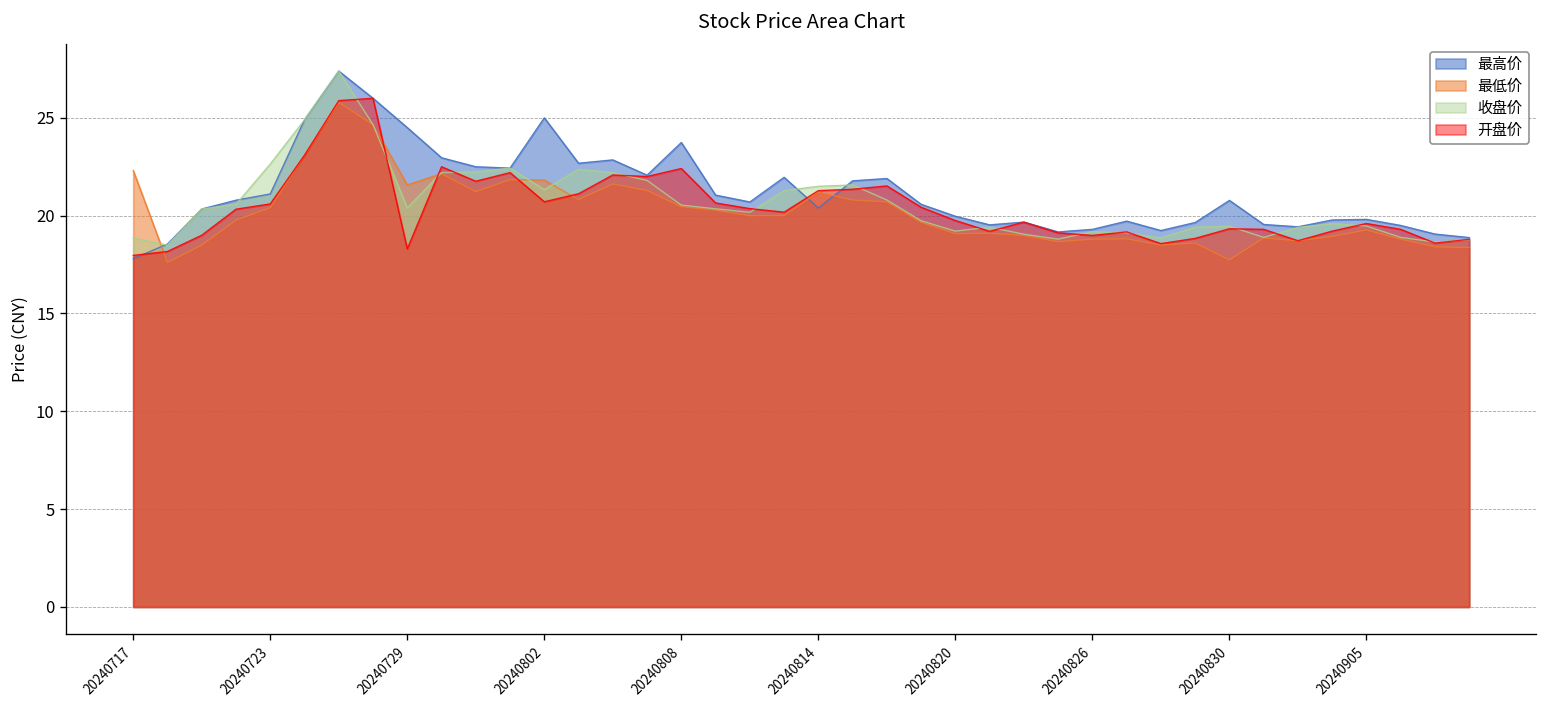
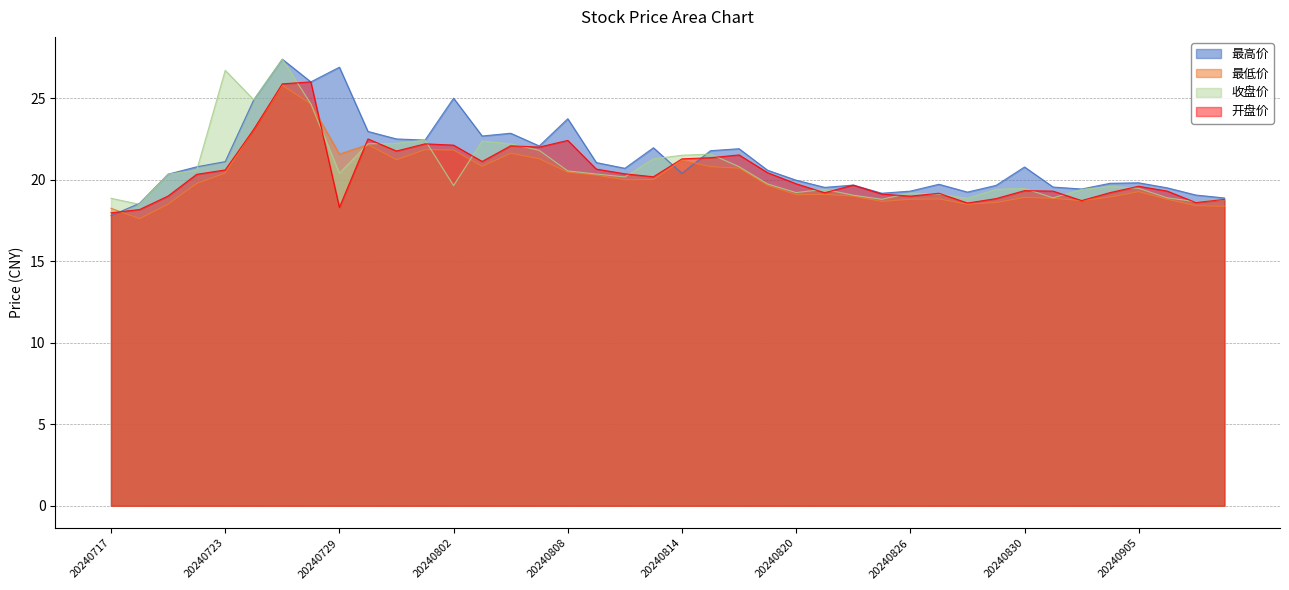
  {
    "最高价": {
      "20240717": 17.8,
      "20240723": 21.1,
-     "20240729": 24.5,
+     "20240729": 26.9,
      "20240802": 25.0,
      "20240808": 23.7,
      "20240814": 20.4,
      "20240820": 20.0,
      "20240830": 20.8,
      "20240905": 19.8
    },
    "最低价": {
-     "20240717": 22.3,
+     "20240717": 18.3,
      "20240723": 20.4,
      "20240729": 21.6,
      "20240802": 21.8,
      "20240826": 18.8,
-     "20240830": 17.7,
+     "20240830": 18.9,
      "20240905": 19.3
    },
    "收盘价": {
      "20240717": 18.9,
-     "20240723": 22.6,
+     "20240723": 26.7,
      "20240729": 20.4,
-     "20240802": 21.3,
+     "20240802": 19.6,
      "20240814": 21.5
    },
    "开盘价": {
      "20240717": 18.0,
      "20240723": 20.6,
      "20240729": 18.3,
-     "20240802": 20.7,
+     "20240802": 22.1,
      "20240808": 22.4,
      "20240820": 19.8,
      "20240826": 19.0
    }
  }
